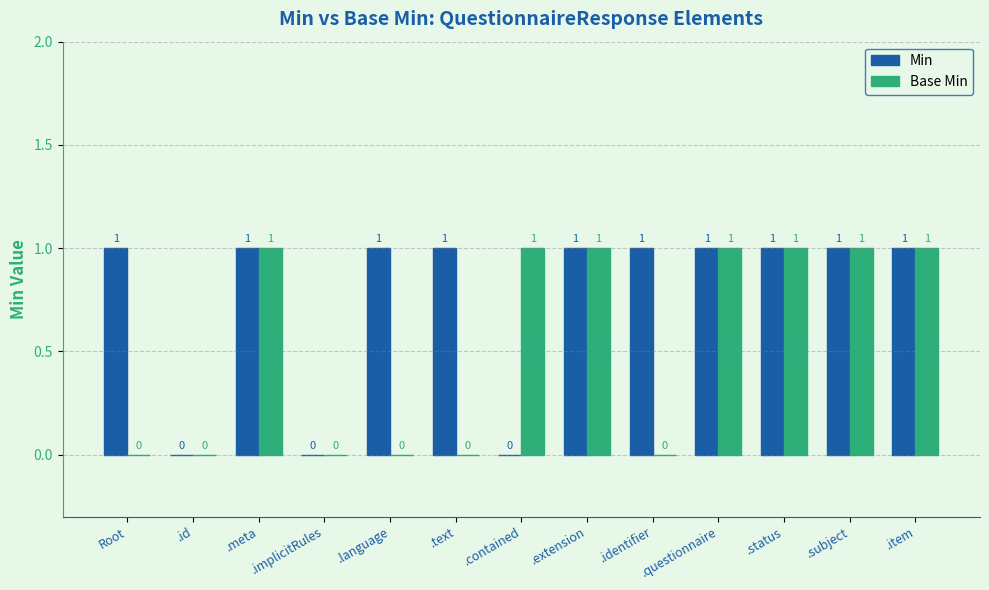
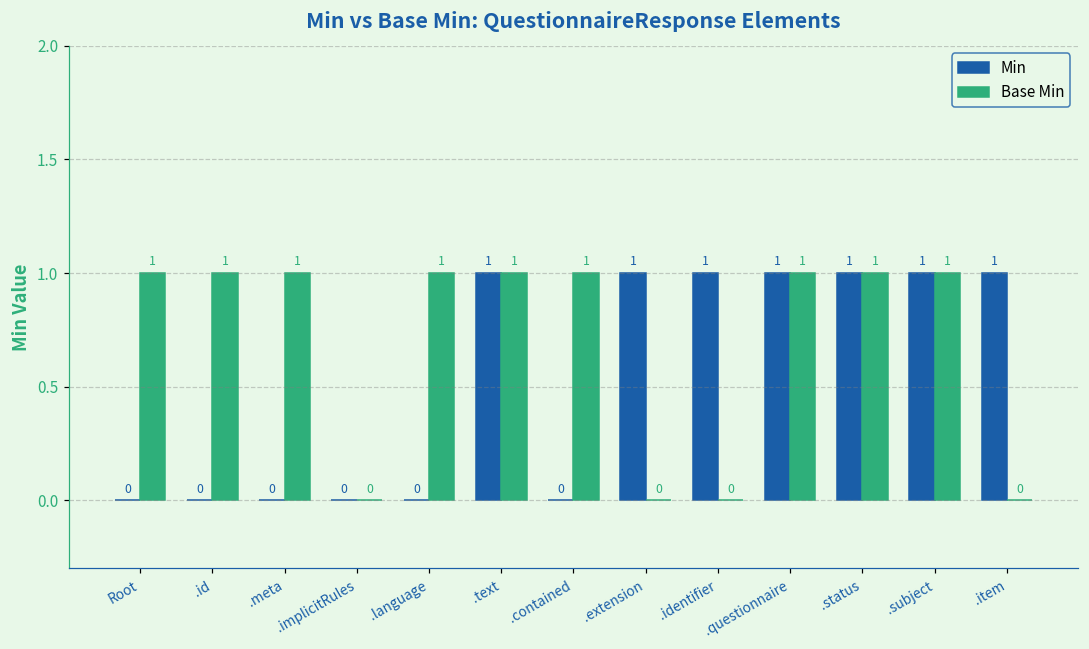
  {
    "Min": {
-     "Root": 1,
+     "Root": 0,
      ".id": 0,
-     ".meta": 1,
+     ".meta": 0,
      ".implicitRules": 0,
-     ".language": 1,
+     ".language": 0,
      ".text": 1,
      ".contained": 0,
      ".extension": 1,
      ".identifier": 1,
      ".questionnaire": 1,
      ".status": 1,
      ".subject": 1,
      ".item": 1
    },
    "Base Min": {
-     "Root": 0,
-     ".id": 0,
+     "Root": 1,
+     ".id": 1,
      ".meta": 1,
      ".implicitRules": 0,
-     ".language": 0,
-     ".text": 0,
+     ".language": 1,
+     ".text": 1,
      ".contained": 1,
-     ".extension": 1,
+     ".extension": 0,
      ".identifier": 0,
      ".questionnaire": 1,
      ".status": 1,
      ".subject": 1,
-     ".item": 1
+     ".item": 0
    }
  }
